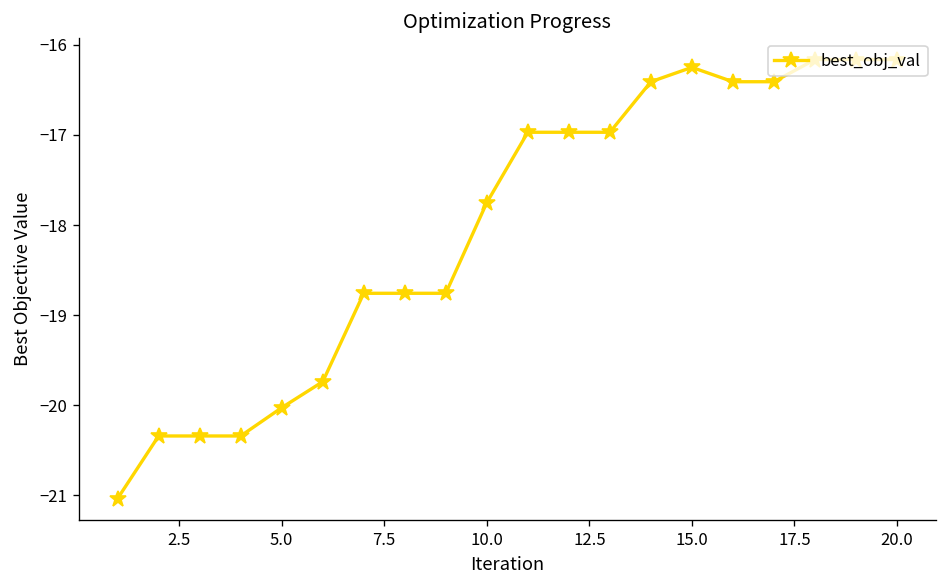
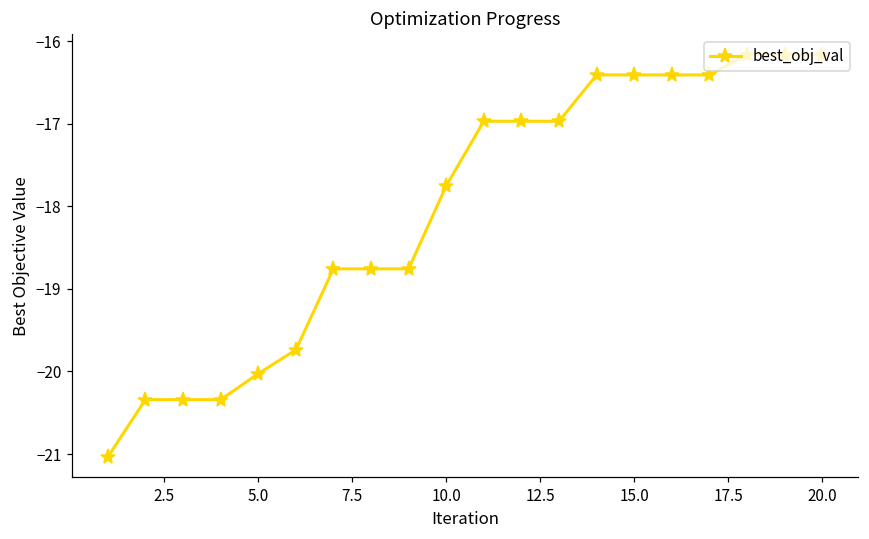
  {
    "5.0": -20.0,
    "10.0": -17.8,
-   "15.0": -16.2
+   "15.0": -16.4
  }
